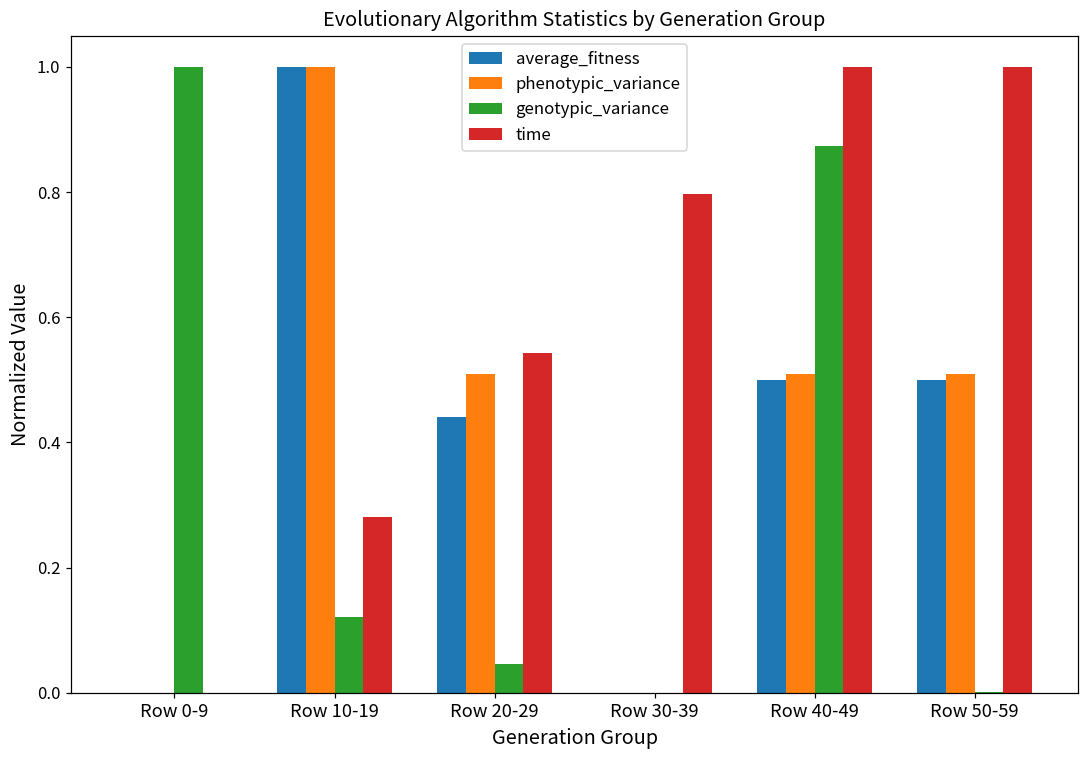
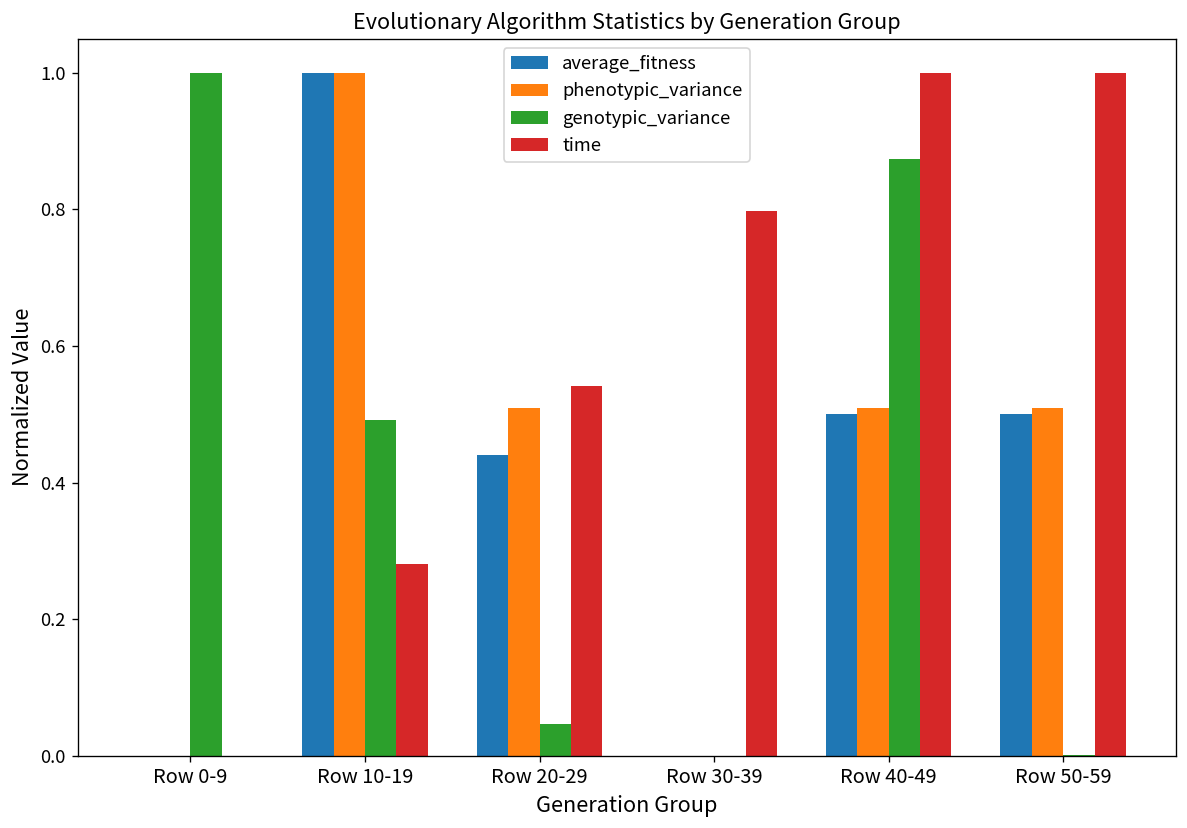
  {
    "average_fitness": {
      "Row 0-9": 0.00,
      "Row 10-19": 1.00,
      "Row 20-29": 0.44,
      "Row 30-39": 0.00,
      "Row 40-49": 0.50,
      "Row 50-59": 0.50
    },
    "phenotypic_variance": {
      "Row 0-9": 0.00,
      "Row 10-19": 1.00,
      "Row 20-29": 0.51,
      "Row 30-39": 0.00,
      "Row 40-49": 0.51,
      "Row 50-59": 0.51
    },
    "genotypic_variance": {
      "Row 0-9": 1.00,
-     "Row 10-19": 0.12,
+     "Row 10-19": 0.49,
      "Row 20-29": 0.05,
      "Row 30-39": 0.00,
      "Row 40-49": 0.87
    },
    "time": {
      "Row 0-9": 0.00,
      "Row 10-19": 0.28,
      "Row 20-29": 0.54,
      "Row 30-39": 0.80,
      "Row 40-49": 1.00,
      "Row 50-59": 1.00
    }
  }
